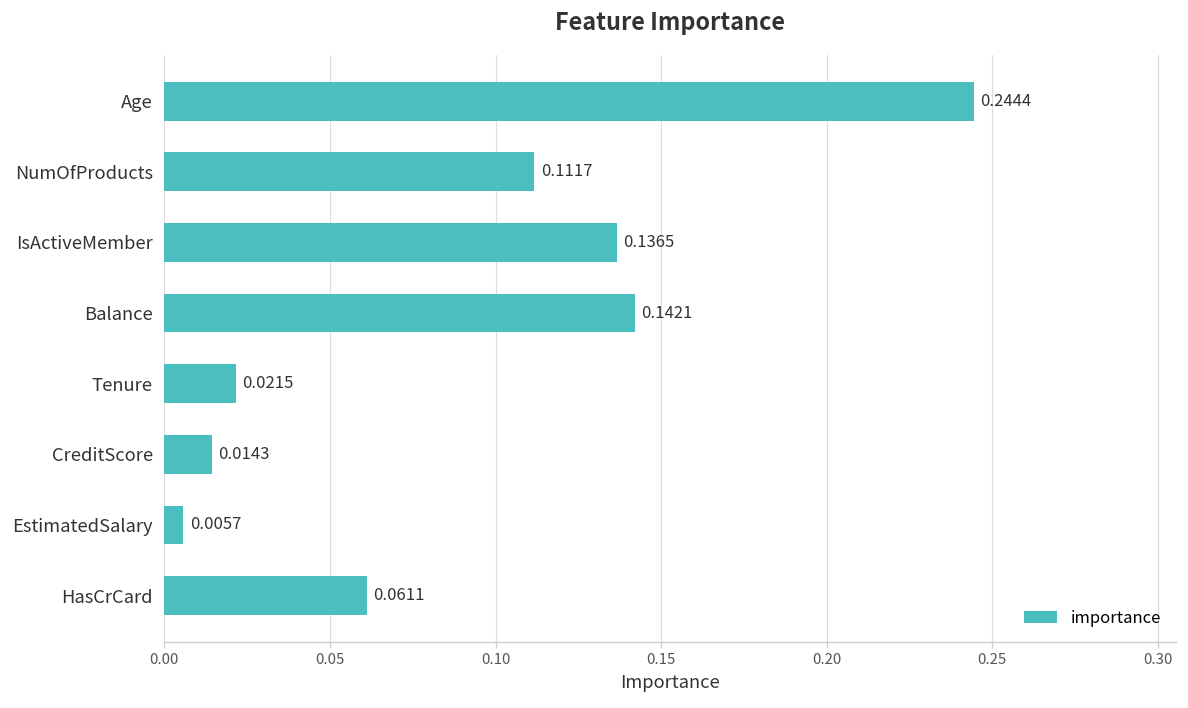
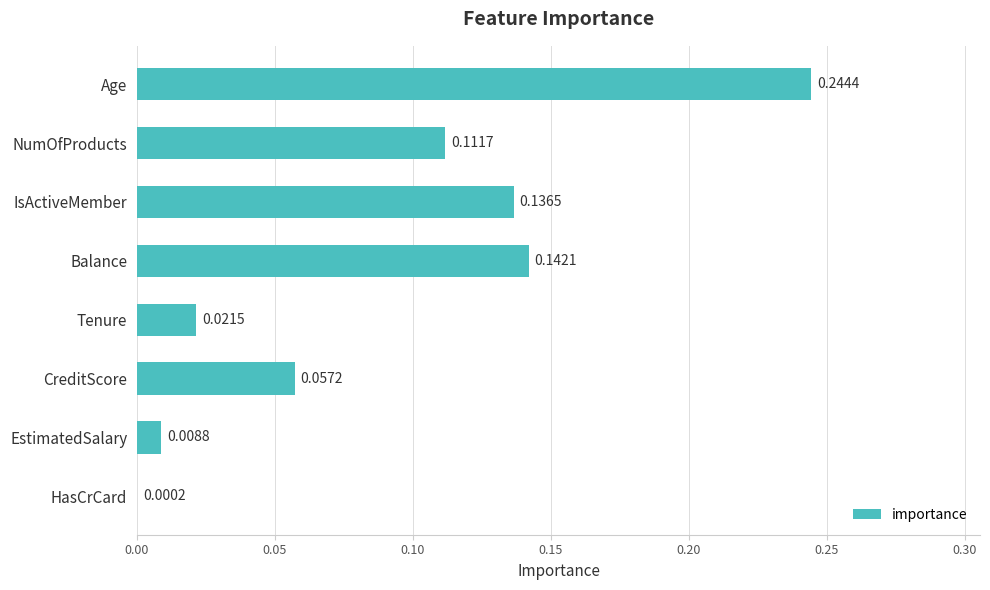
  {
    "Age": 0.2444,
    "NumOfProducts": 0.1117,
    "IsActiveMember": 0.1365,
    "Balance": 0.1421,
    "Tenure": 0.0215,
-   "CreditScore": 0.0143,
-   "EstimatedSalary": 0.0057,
-   "HasCrCard": 0.0611
+   "CreditScore": 0.0572,
+   "EstimatedSalary": 0.0088,
+   "HasCrCard": 0.0002
  }
